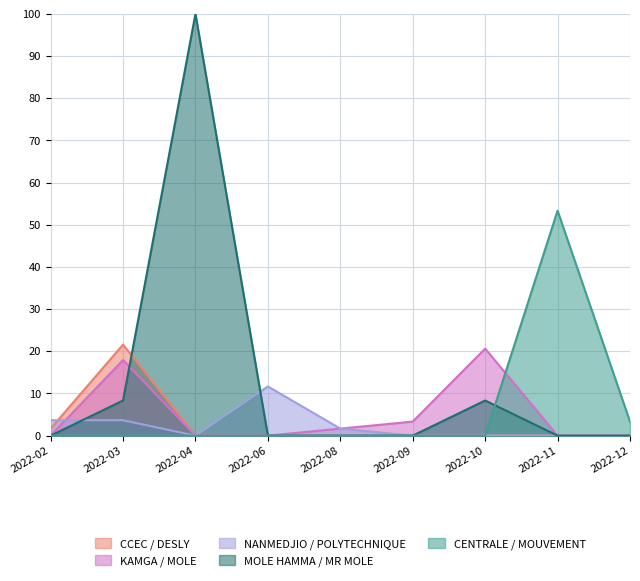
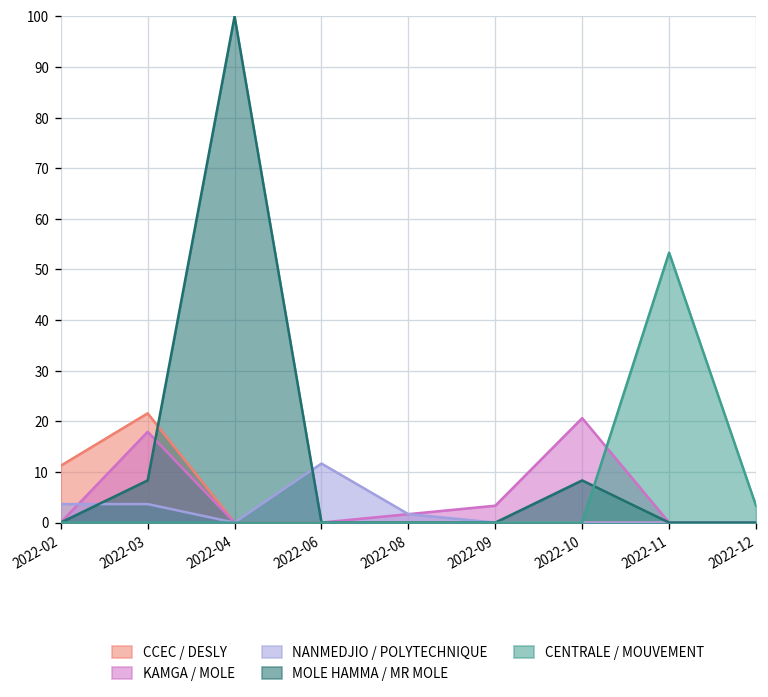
  {
    "CCEC / DESLY": {
-     "2022-02": 2,
+     "2022-02": 11,
      "2022-03": 22
    }
  }
